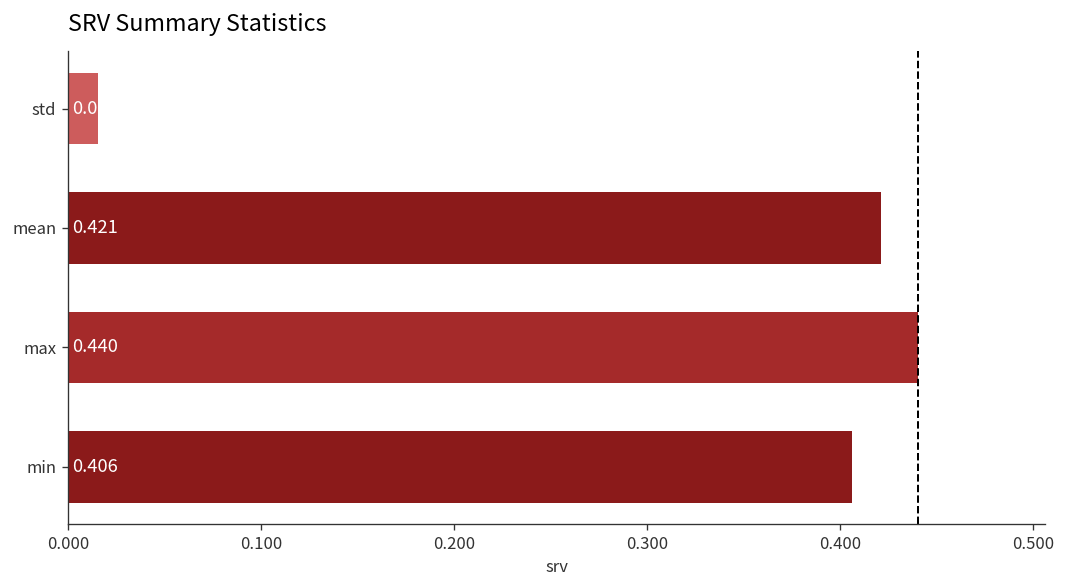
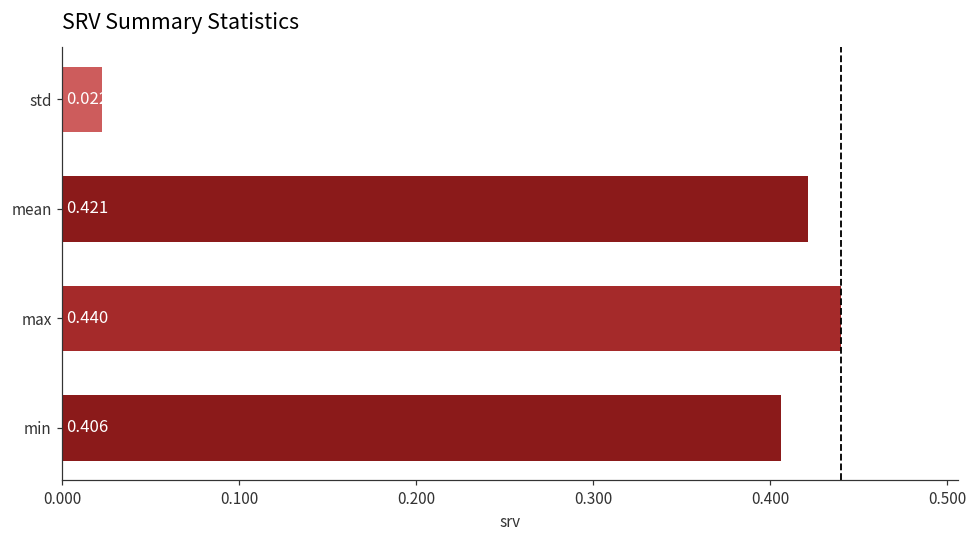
  {
-   "std": 0.016,
+   "std": 0.022,
    "mean": 0.421,
    "max": 0.440,
    "min": 0.406
  }
